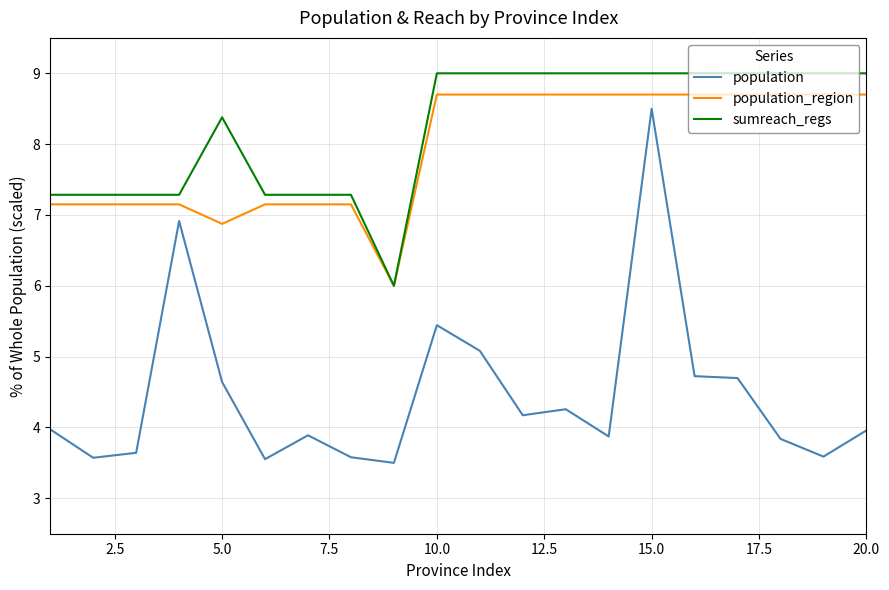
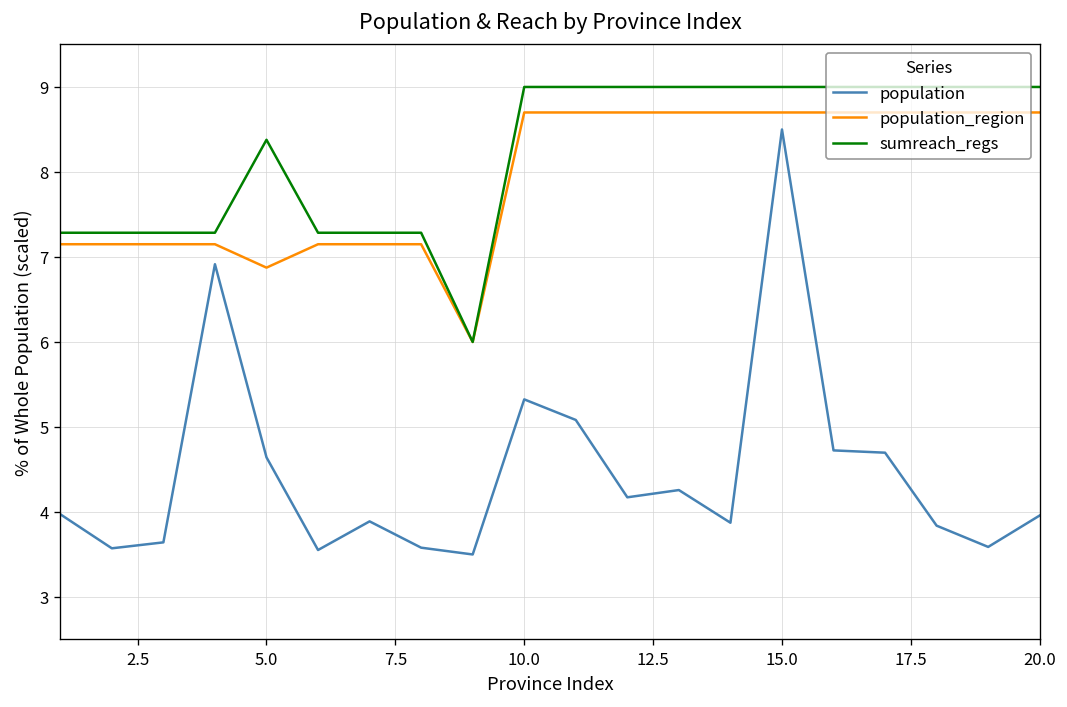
  {
    "population": {
      "5.0": 4.6,
-     "10.0": 5.4,
+     "10.0": 5.3,
      "15.0": 8.5,
      "20.0": 4.0
    },
    "population_region": {
      "5.0": 6.9,
      "10.0": 8.7,
      "15.0": 8.7,
      "20.0": 8.7
    },
    "sumreach_regs": {
      "5.0": 8.4,
      "10.0": 9.0,
      "15.0": 9.0,
      "20.0": 9.0
    }
  }
